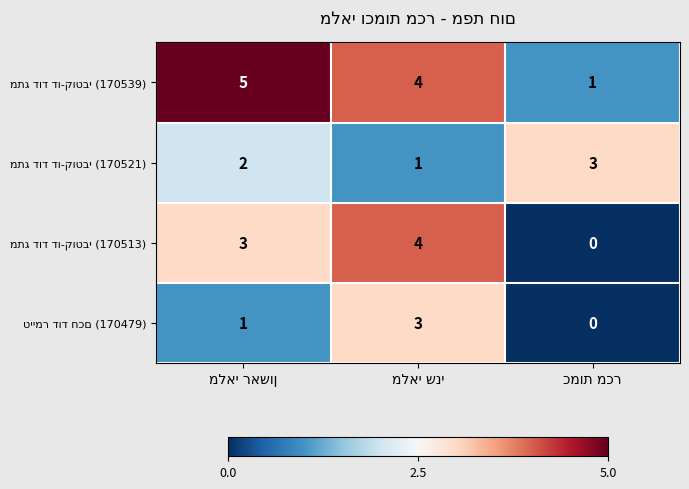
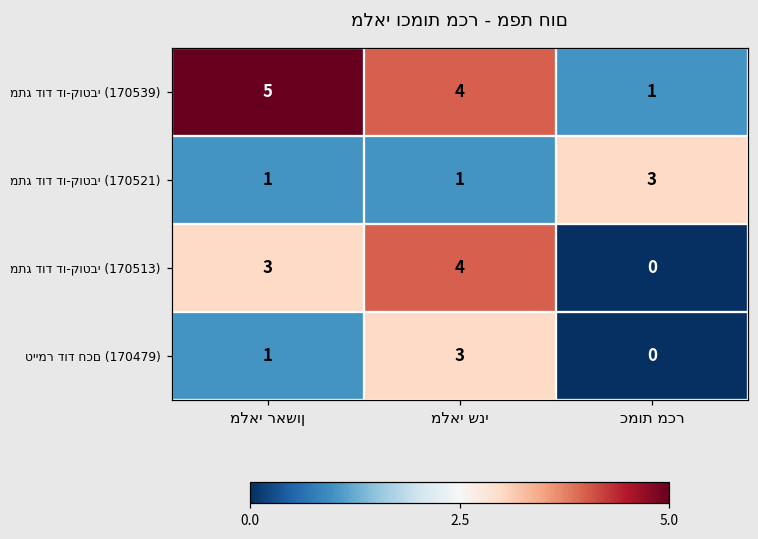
  {
    "מתג דוד דו-קוטבי (170539)": {
      "מלאי ראשון": 5,
      "מלאי שני": 4,
      "כמות מכר": 1
    },
    "מתג דוד דו-קוטבי (170521)": {
-     "מלאי ראשון": 2,
+     "מלאי ראשון": 1,
      "מלאי שני": 1,
      "כמות מכר": 3
    },
    "מתג דוד דו-קוטבי (170513)": {
      "מלאי ראשון": 3,
      "מלאי שני": 4,
      "כמות מכר": 0
    },
    "טיימר דוד חכם (170479)": {
      "מלאי ראשון": 1,
      "מלאי שני": 3,
      "כמות מכר": 0
    }
  }
